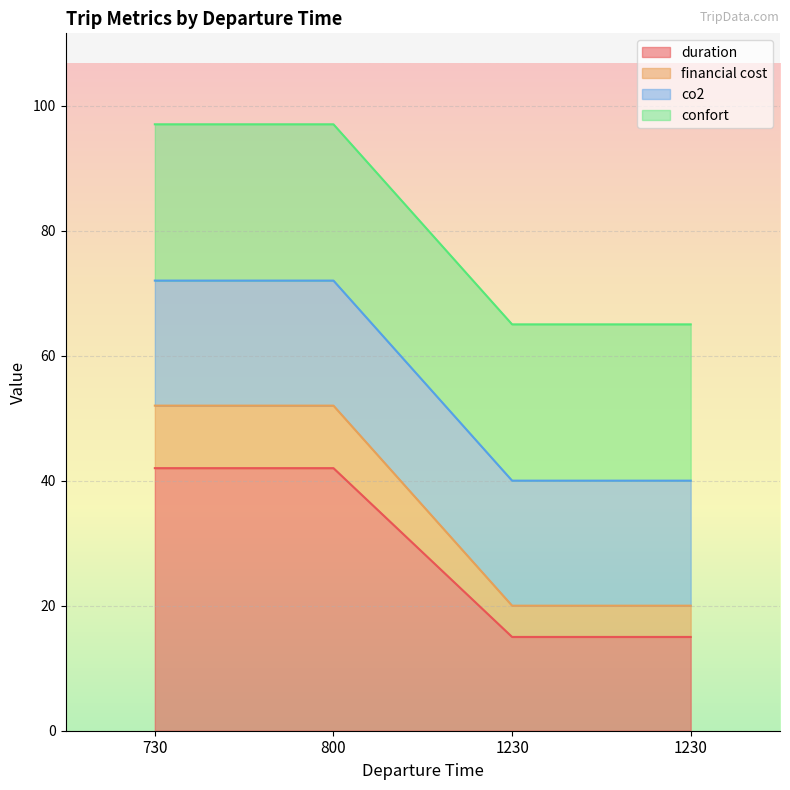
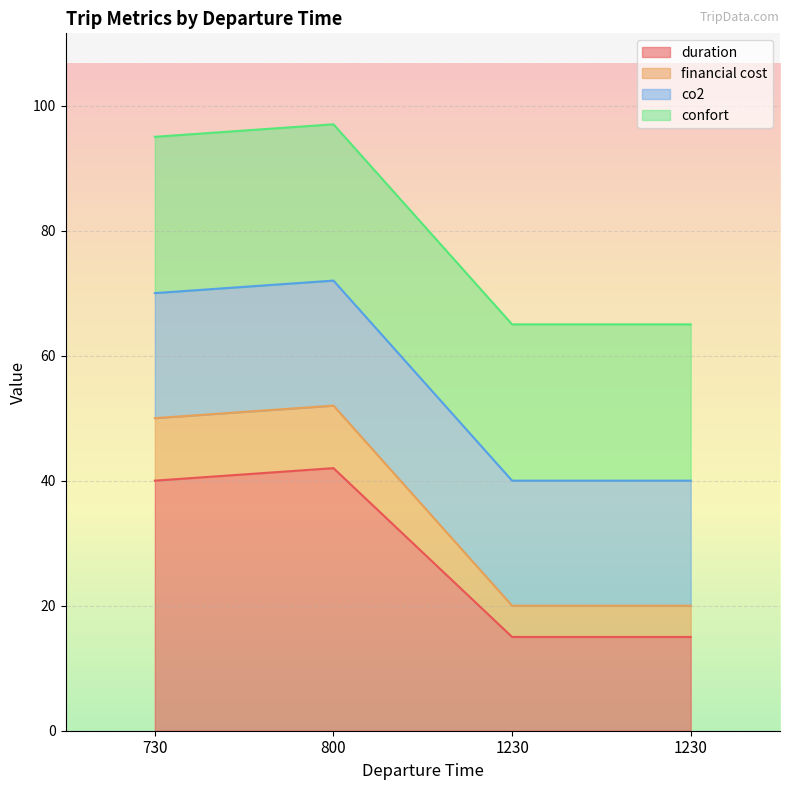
  {
    "duration": {
-     "730": 42,
+     "730": 40,
      "800": 42
    },
    "financial cost": {
      "730": 10,
      "800": 10
    },
    "co2": {
      "730": 20,
      "800": 20
    },
    "confort": {
      "730": 25,
      "800": 25
    }
  }
